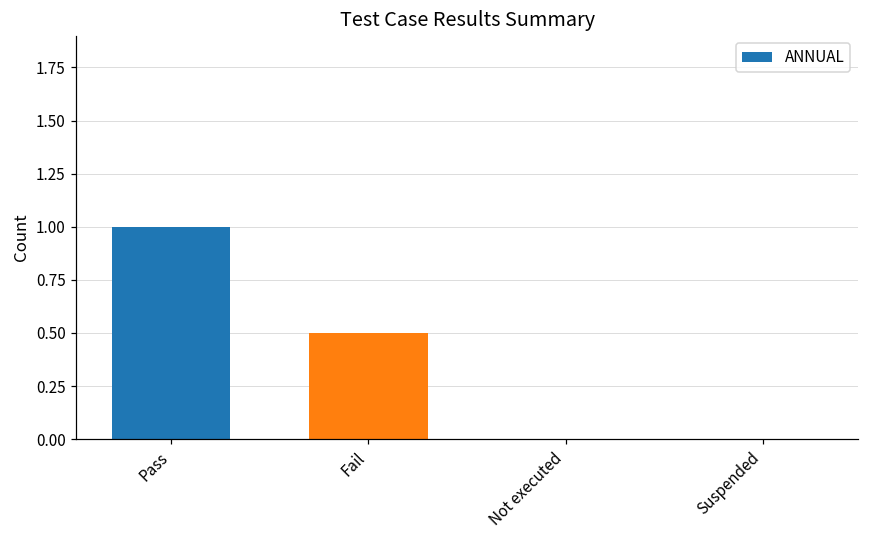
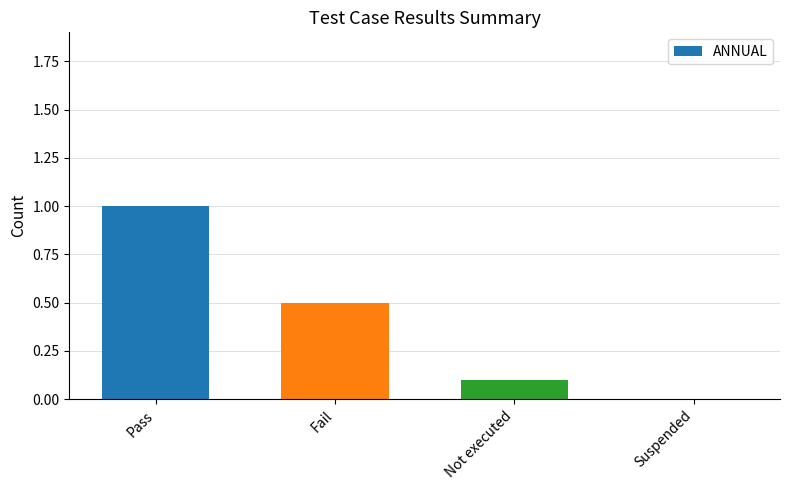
  {
    "Pass": 1.0,
    "Fail": 0.5,
-   "Not executed": 0.0,
+   "Not executed": 0.1,
    "Suspended": 0.0
  }
